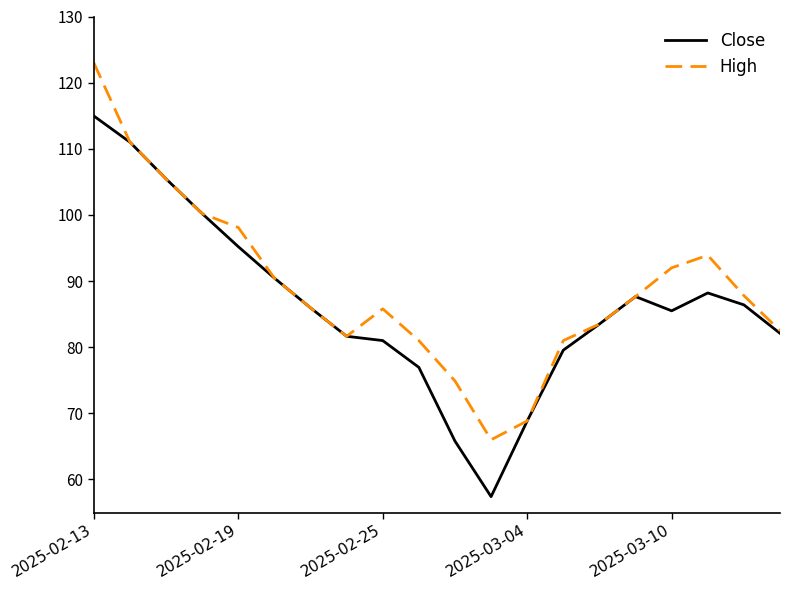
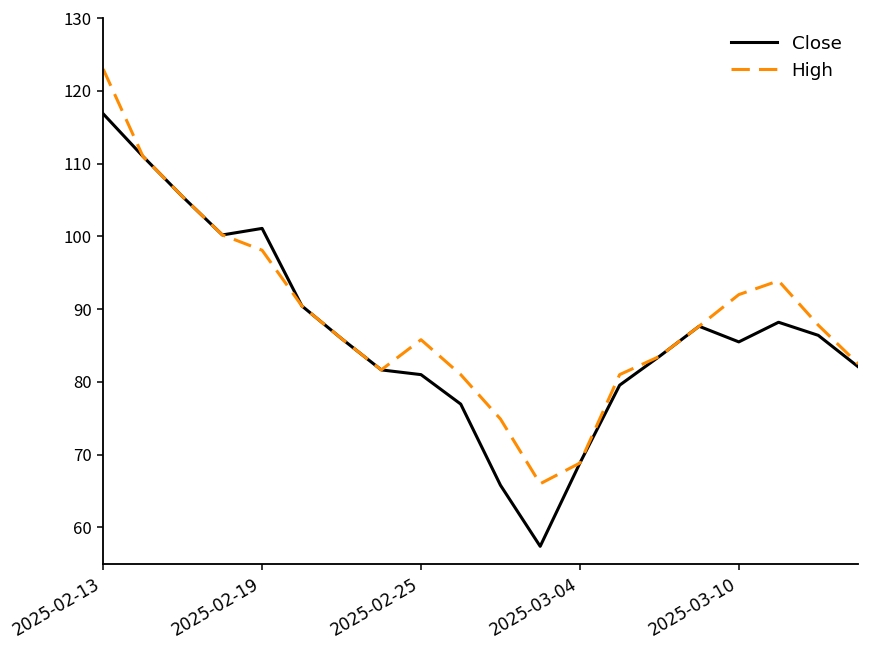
  {
    "Close": {
-     "2025-02-13": 115,
-     "2025-02-19": 95,
+     "2025-02-13": 117,
+     "2025-02-19": 101,
      "2025-02-25": 81,
      "2025-03-10": 86
    },
    "High": {
      "2025-02-13": 123,
      "2025-02-19": 98,
      "2025-02-25": 86,
      "2025-03-10": 92
    }
  }
